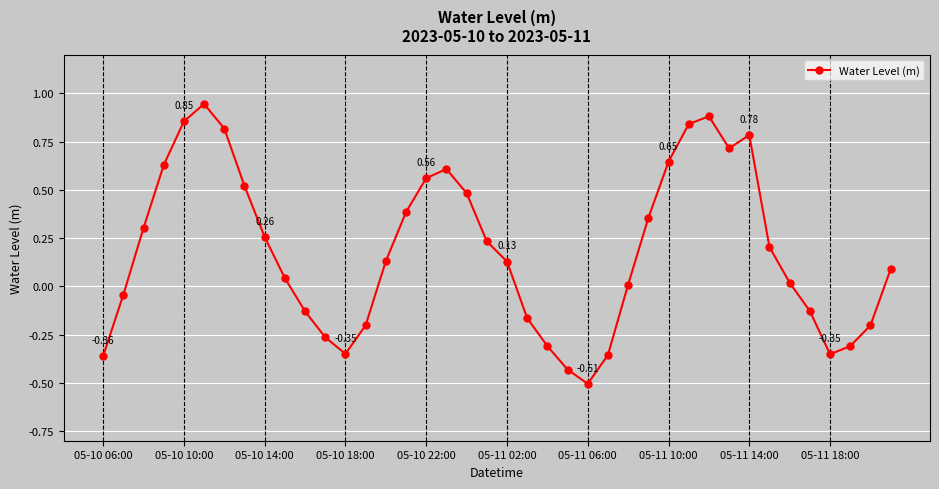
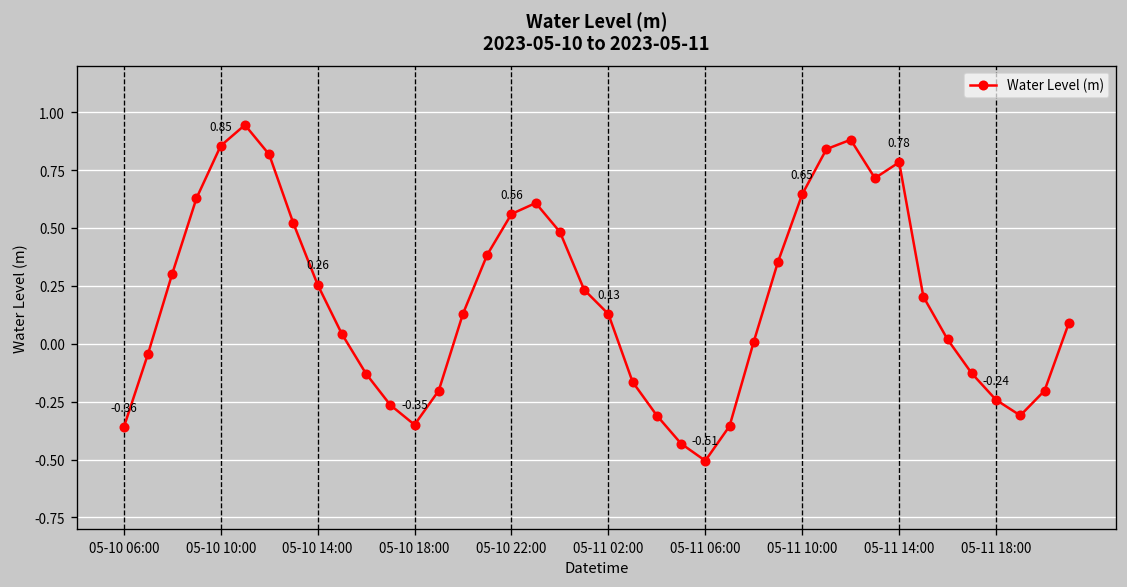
  {
    "05-10 06:00": -0.36,
    "05-10 10:00": 0.85,
    "05-10 14:00": 0.26,
    "05-10 18:00": -0.35,
    "05-10 22:00": 0.56,
    "05-11 02:00": 0.13,
    "05-11 06:00": -0.51,
    "05-11 10:00": 0.65,
    "05-11 14:00": 0.78,
-   "05-11 18:00": -0.35
+   "05-11 18:00": -0.24
  }
